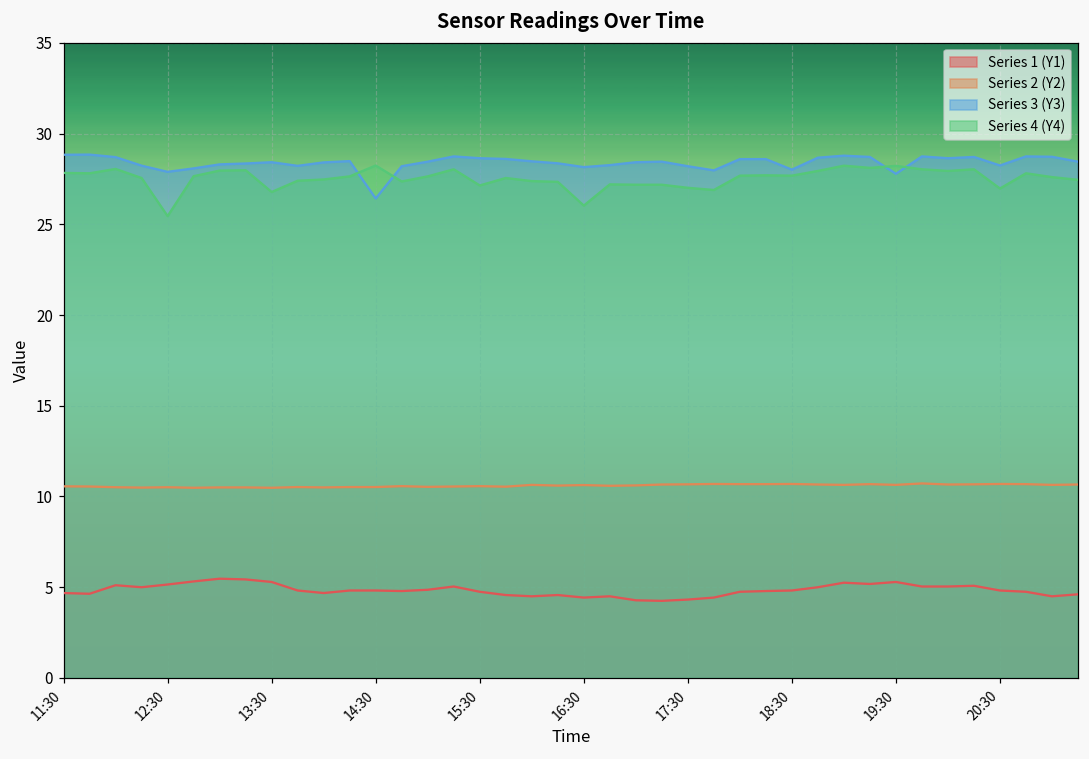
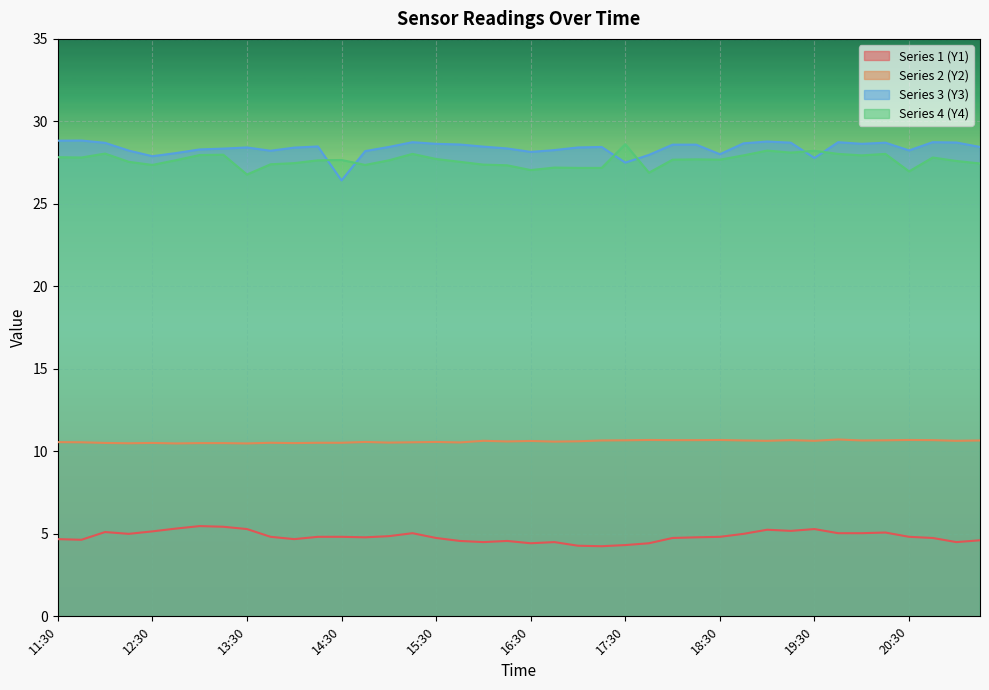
  {
    "Series 3 (Y3)": {
      "11:30": 28.8,
      "12:30": 27.9,
      "13:30": 28.4,
      "14:30": 26.4,
      "15:30": 28.6,
      "16:30": 28.2,
-     "17:30": 28.2,
+     "17:30": 27.5,
      "18:30": 28.0,
      "19:30": 27.8,
      "20:30": 28.2
    },
    "Series 4 (Y4)": {
      "11:30": 27.8,
-     "12:30": 25.5,
+     "12:30": 27.4,
      "13:30": 26.8,
-     "14:30": 28.2,
-     "15:30": 27.1,
-     "16:30": 26.0,
-     "17:30": 27.0,
+     "14:30": 27.7,
+     "15:30": 27.7,
+     "16:30": 27.1,
+     "17:30": 28.6,
      "18:30": 27.7,
      "19:30": 28.2,
      "20:30": 27.0
    }
  }
